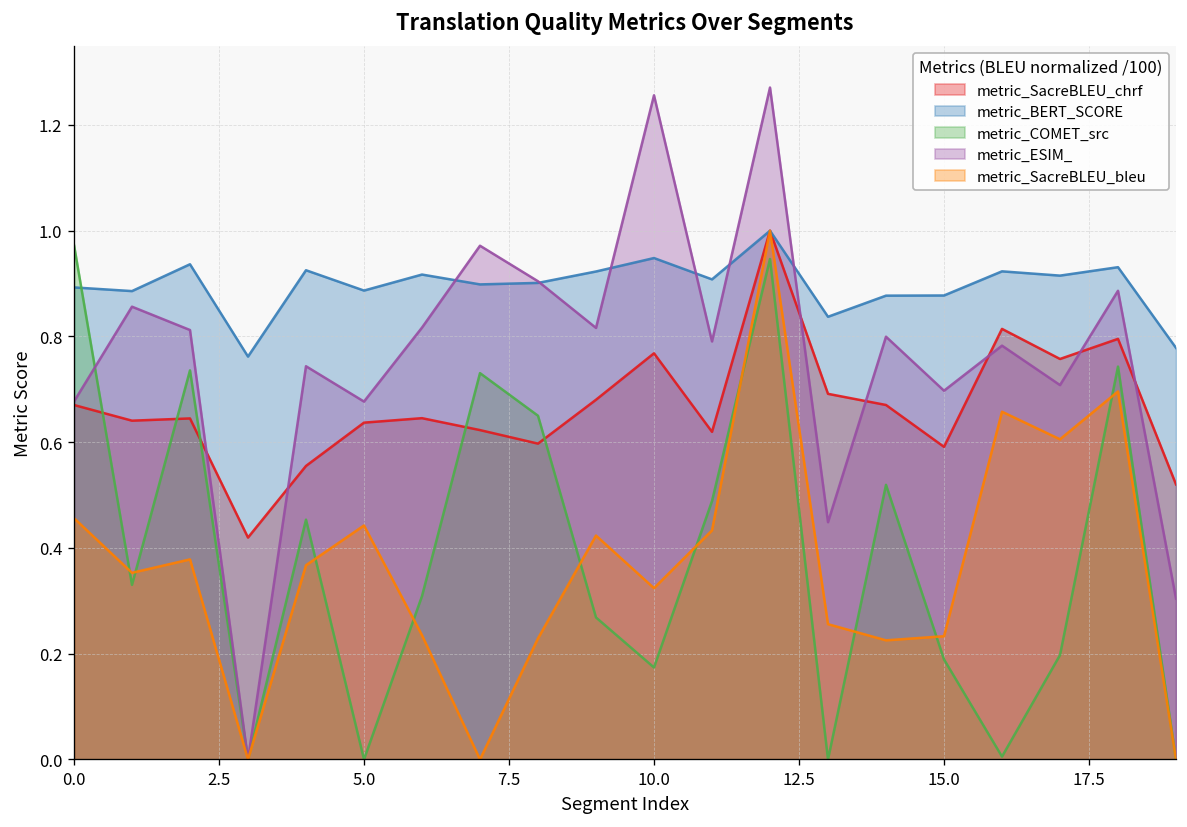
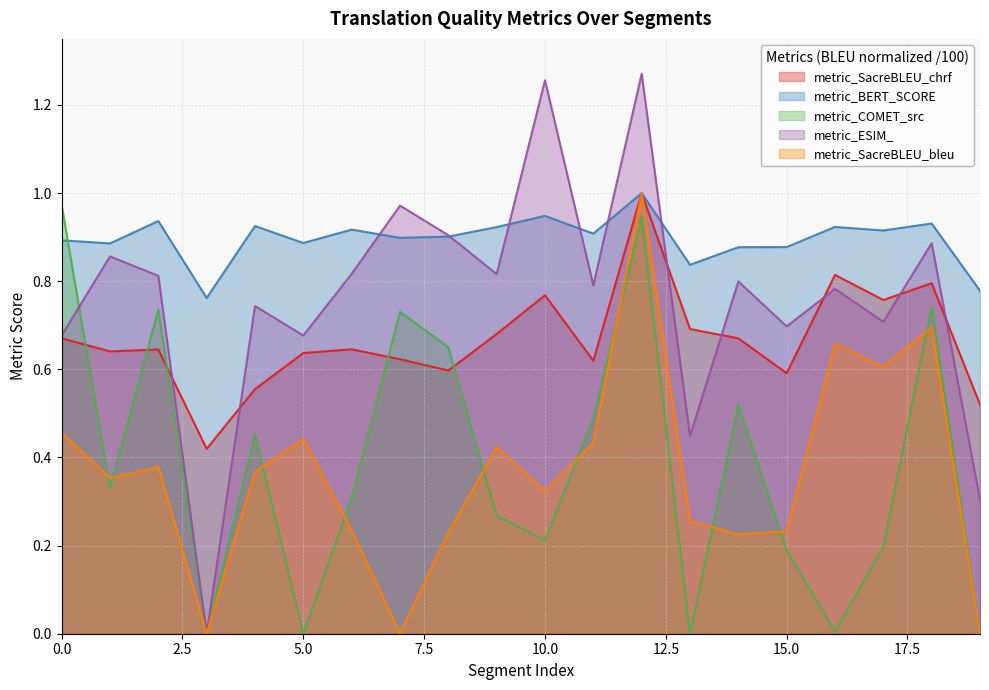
  {
    "metric_COMET_src": {
      "0.0": 0.97,
      "5.0": 0.00,
-     "10.0": 0.17,
+     "10.0": 0.21,
      "15.0": 0.19
    }
  }
